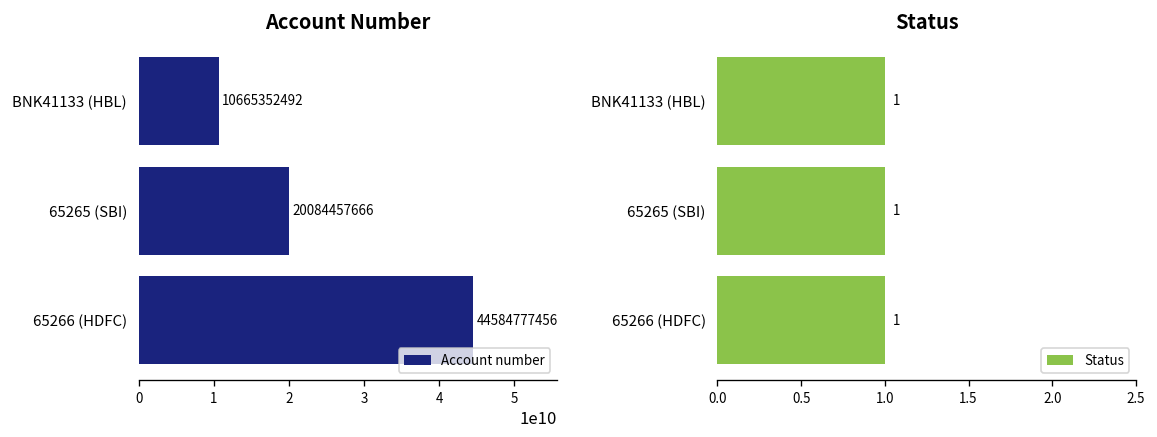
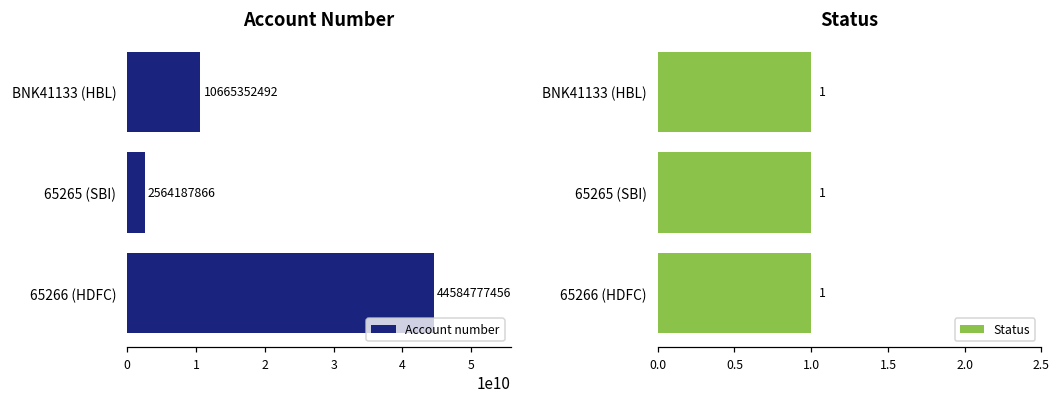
  {
    "Account Number": {
      "BNK41133 (HBL)": 10665352492,
-     "65265 (SBI)": 20084457666,
+     "65265 (SBI)": 2564187866,
      "65266 (HDFC)": 44584777456
    },
    "Status": {
      "BNK41133 (HBL)": 1,
      "65265 (SBI)": 1,
      "65266 (HDFC)": 1
    }
  }
